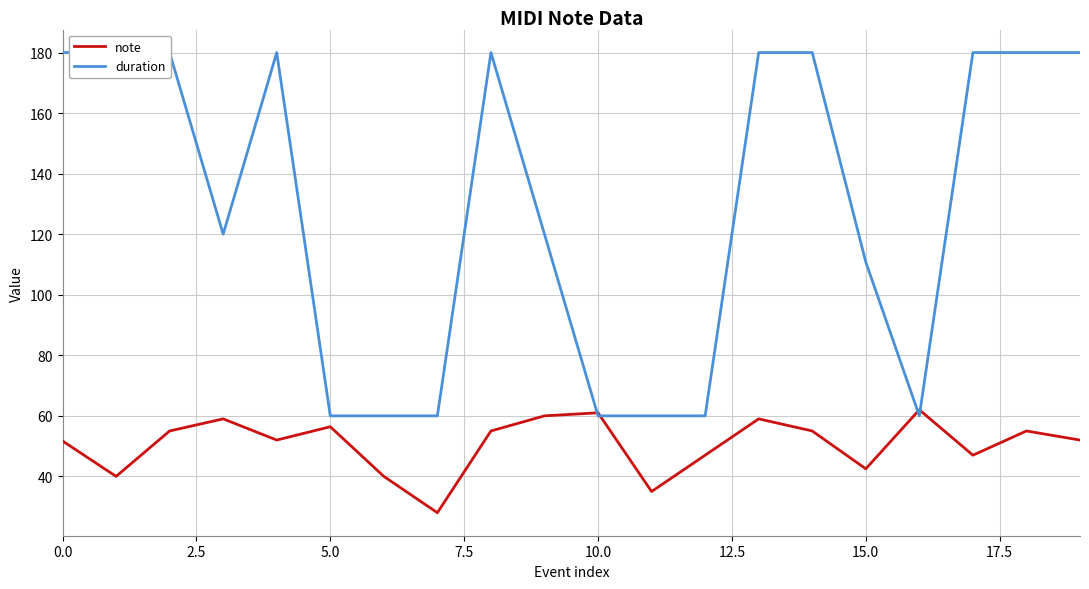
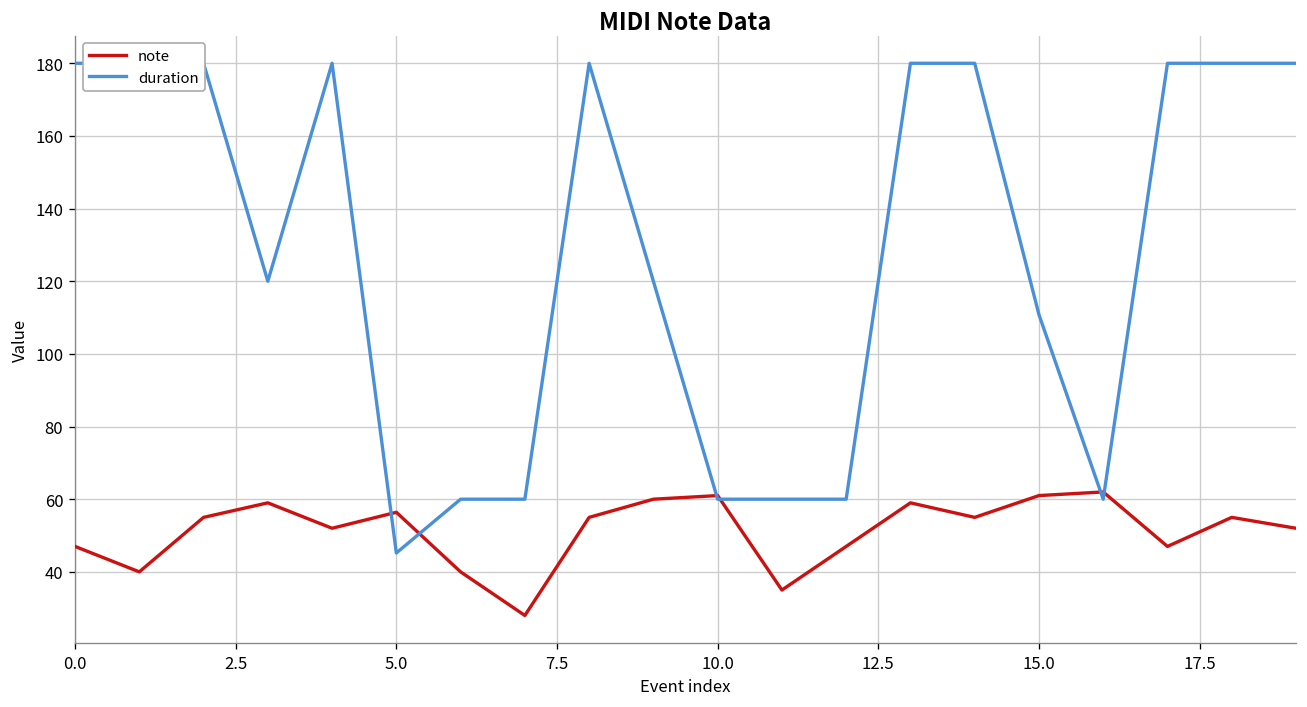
  {
    "note": {
-     "0.0": 52,
+     "0.0": 47,
      "5.0": 56,
      "10.0": 61,
-     "15.0": 43
+     "15.0": 61
    },
    "duration": {
      "0.0": 180,
-     "5.0": 60,
+     "5.0": 45,
      "10.0": 60,
      "15.0": 111
    }
  }
